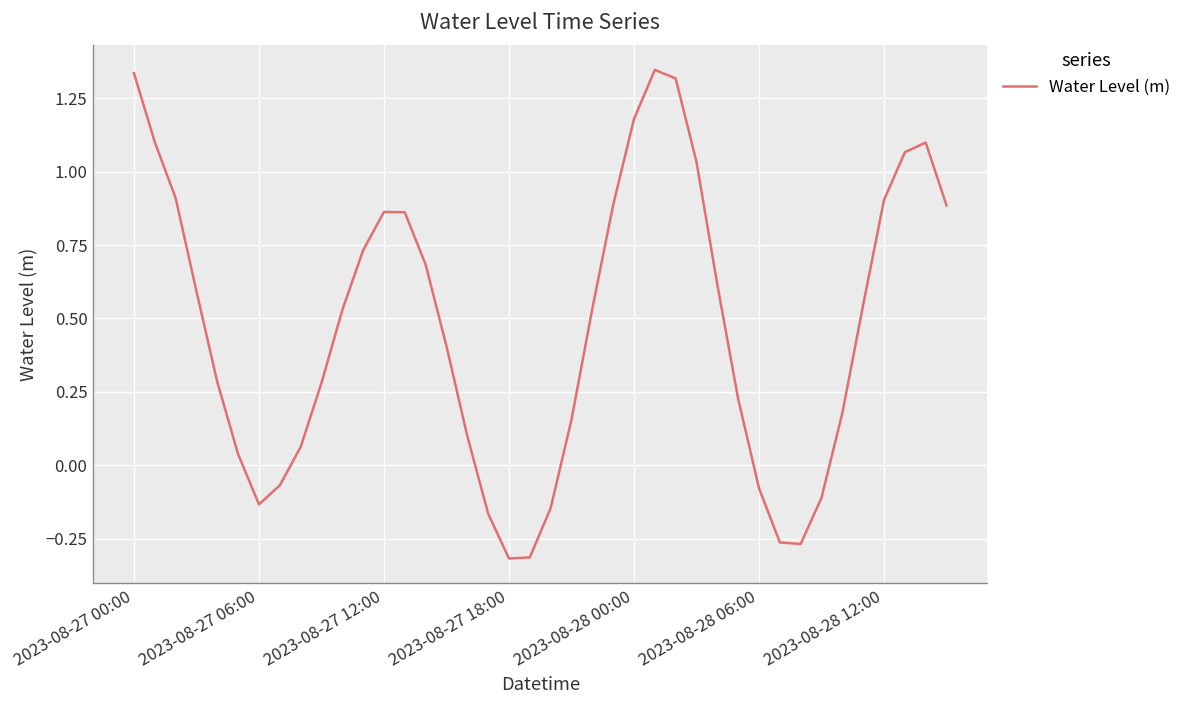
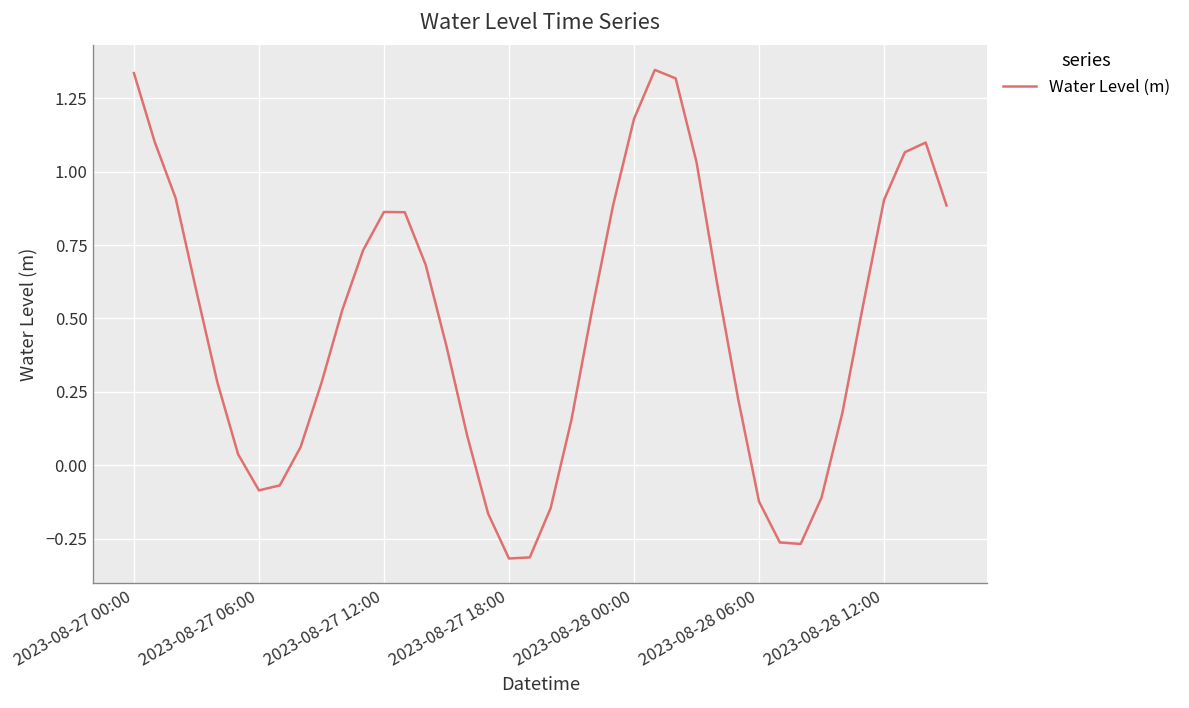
  {
    "2023-08-27 00:00": 1.34,
-   "2023-08-27 06:00": -0.13,
+   "2023-08-27 06:00": -0.09,
    "2023-08-27 12:00": 0.86,
    "2023-08-27 18:00": -0.32,
    "2023-08-28 00:00": 1.18,
-   "2023-08-28 06:00": -0.08,
+   "2023-08-28 06:00": -0.12,
    "2023-08-28 12:00": 0.90
  }
